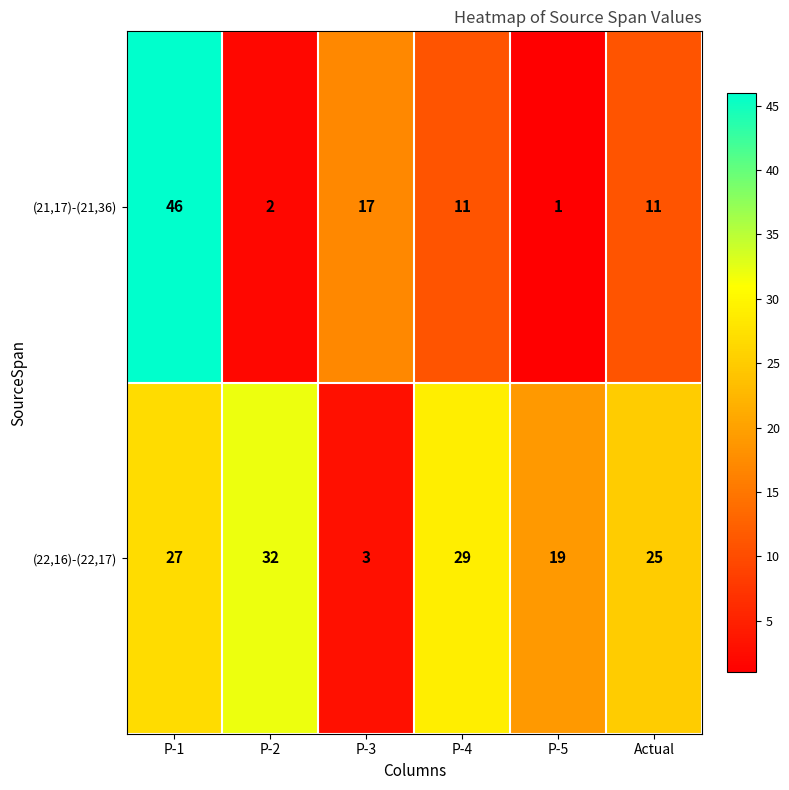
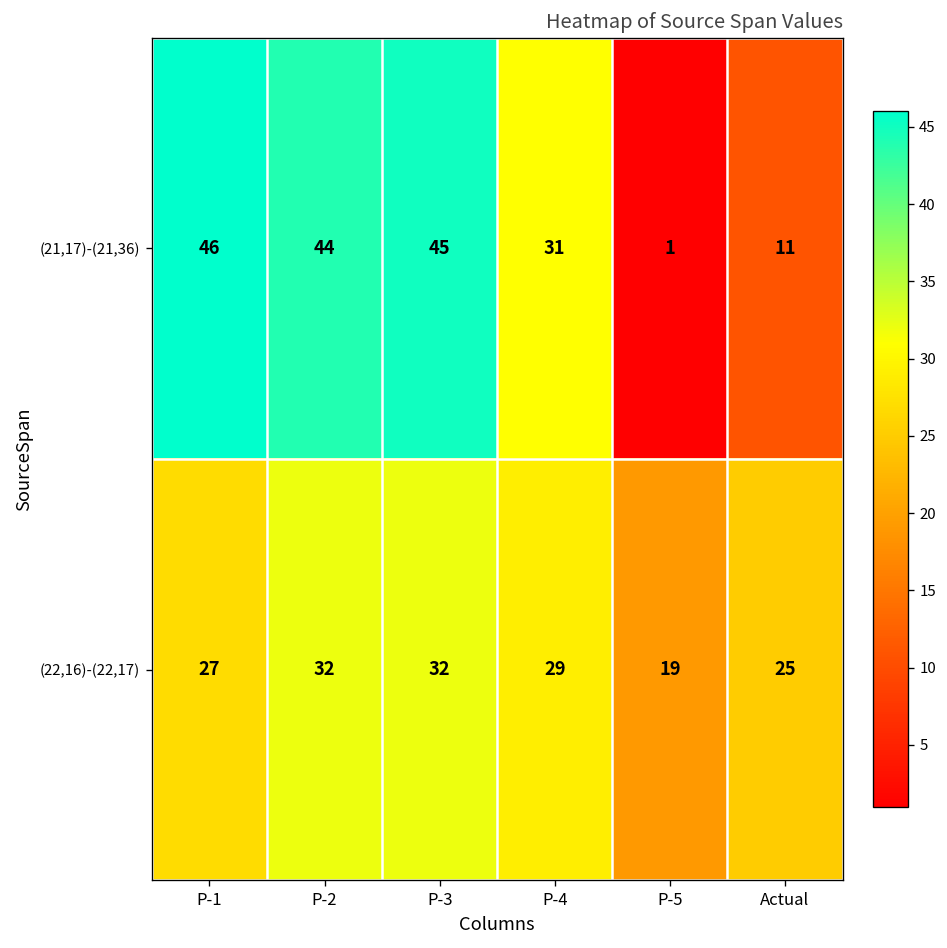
  {
    "(21,17)-(21,36)": {
      "P-1": 46,
-     "P-2": 2,
-     "P-3": 17,
-     "P-4": 11,
+     "P-2": 44,
+     "P-3": 45,
+     "P-4": 31,
      "P-5": 1,
      "Actual": 11
    },
    "(22,16)-(22,17)": {
      "P-1": 27,
      "P-2": 32,
-     "P-3": 3,
+     "P-3": 32,
      "P-4": 29,
      "P-5": 19,
      "Actual": 25
    }
  }
